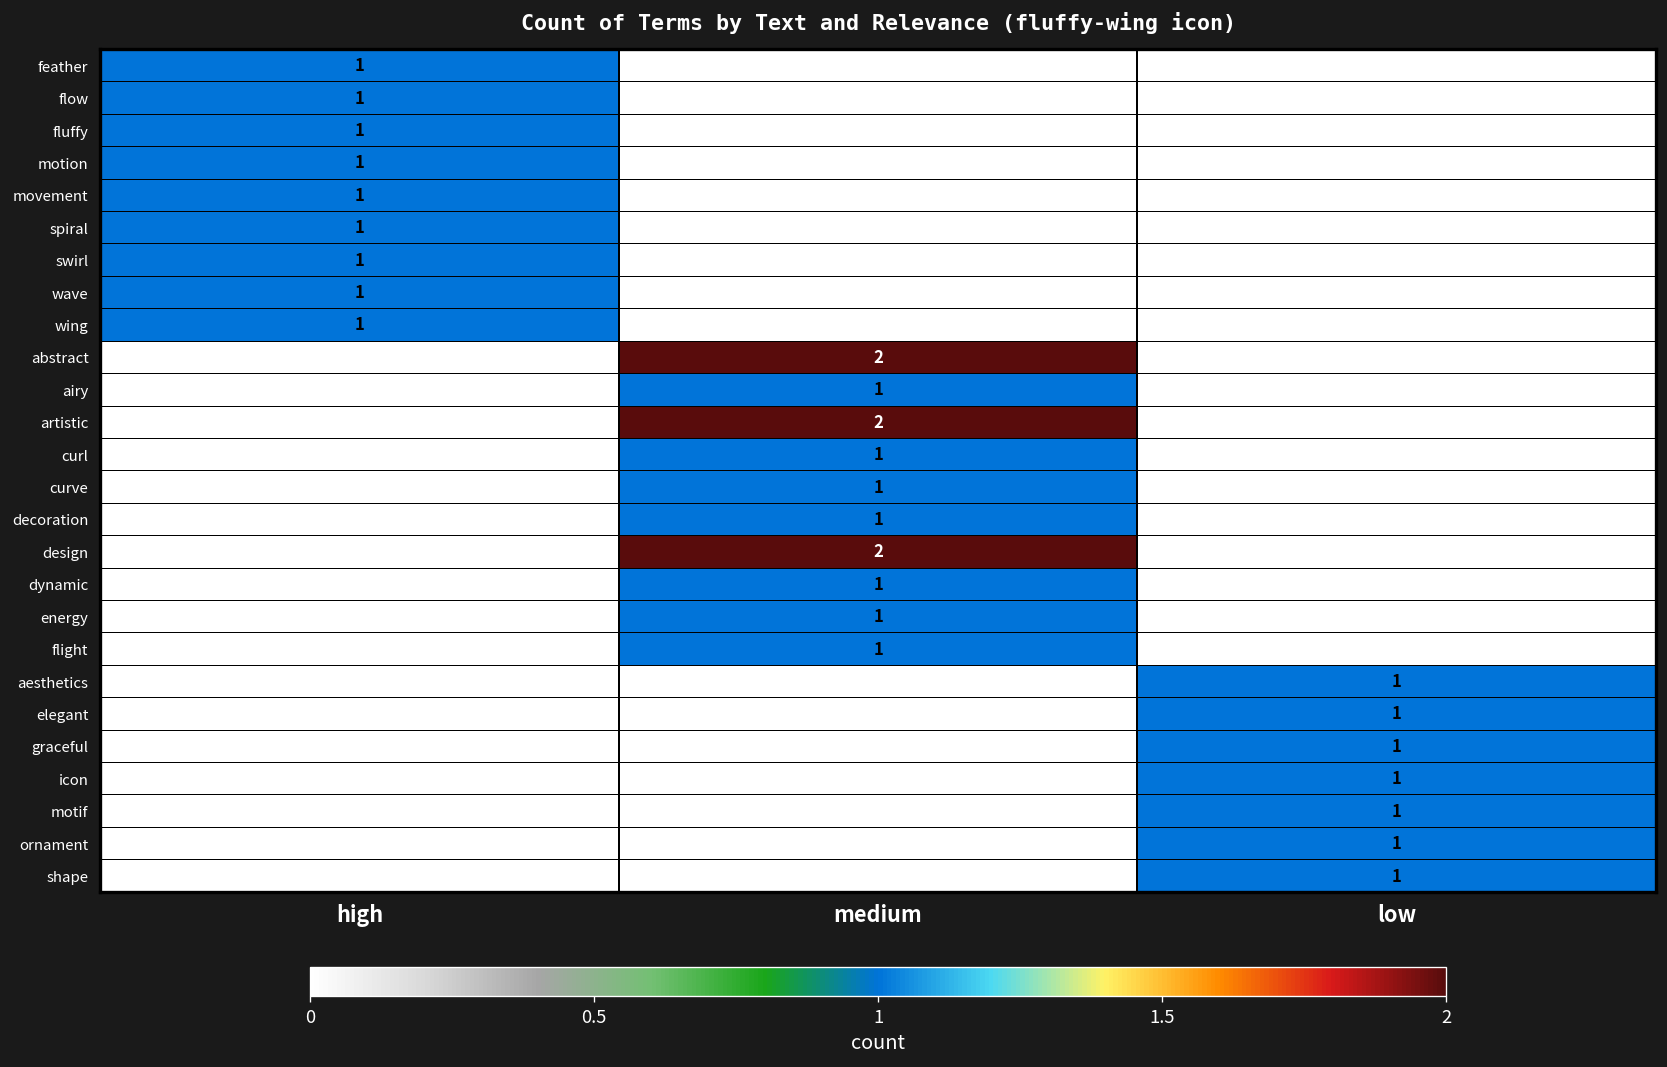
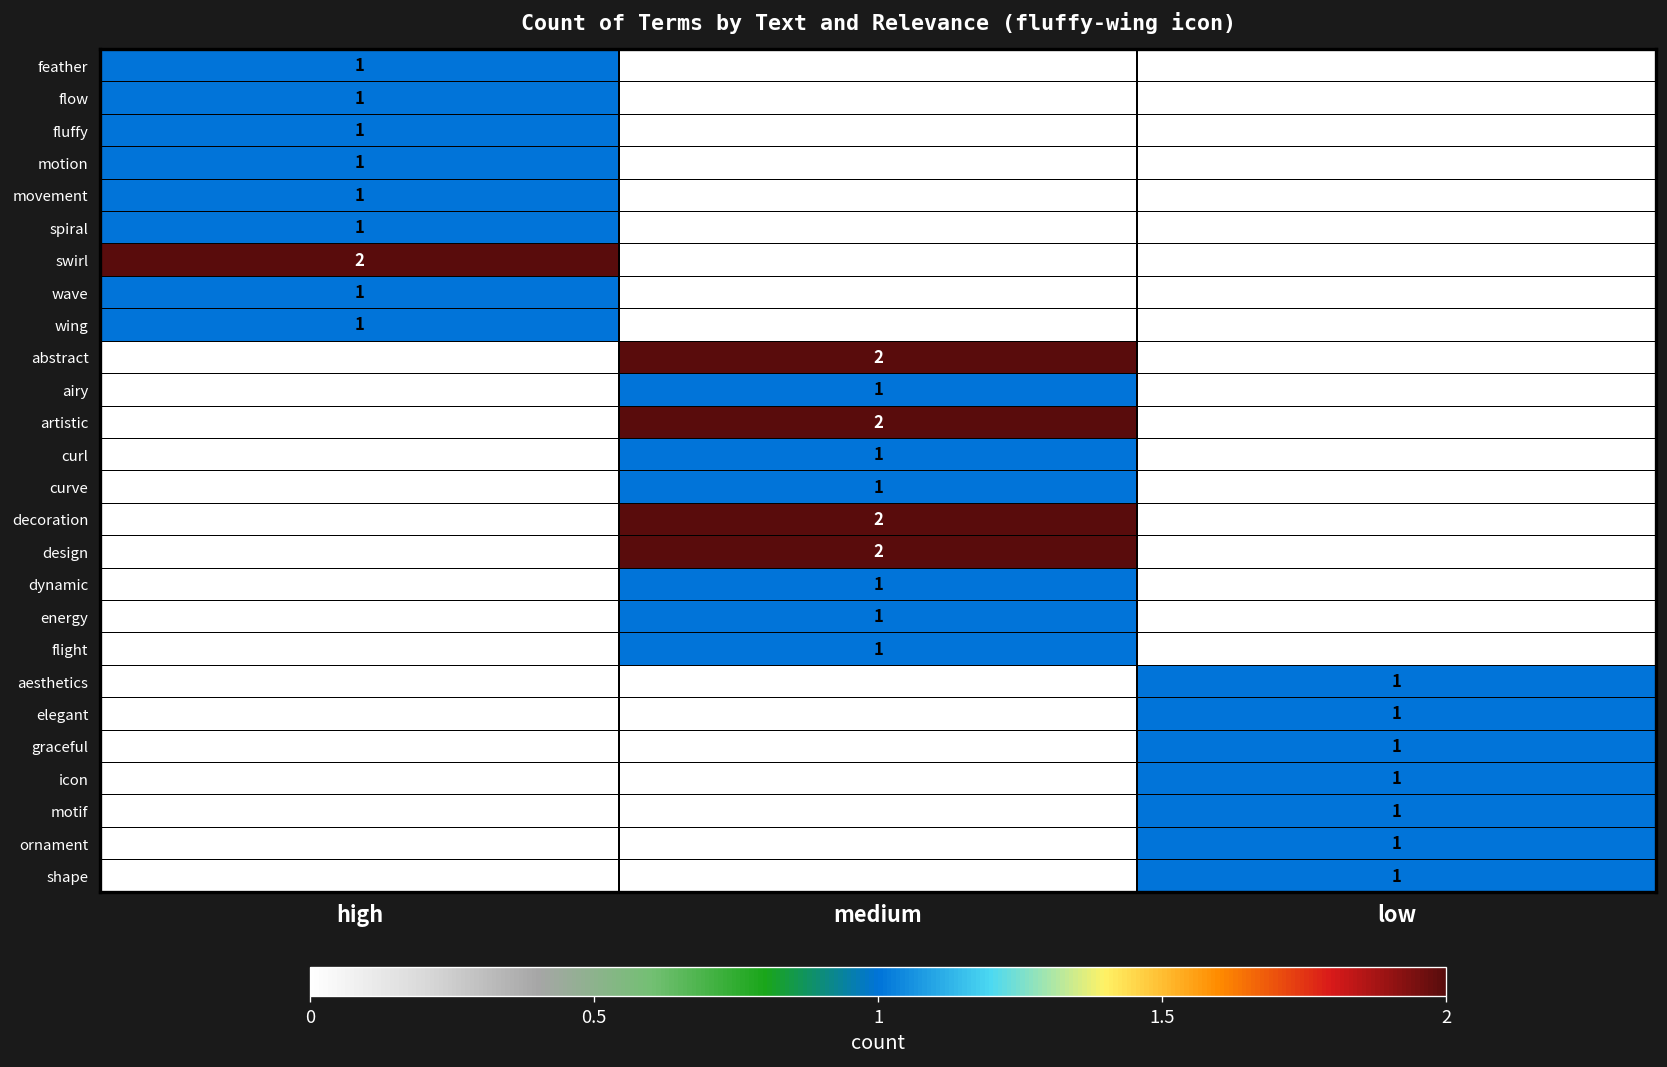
  {
    "feather": {
      "high": 1
    },
    "flow": {
      "high": 1
    },
    "fluffy": {
      "high": 1
    },
    "motion": {
      "high": 1
    },
    "movement": {
      "high": 1
    },
    "spiral": {
      "high": 1
    },
    "swirl": {
-     "high": 1
+     "high": 2
    },
    "wave": {
      "high": 1
    },
    "wing": {
      "high": 1
    },
    "abstract": {
      "medium": 2
    },
    "airy": {
      "medium": 1
    },
    "artistic": {
      "medium": 2
    },
    "curl": {
      "medium": 1
    },
    "curve": {
      "medium": 1
    },
    "decoration": {
-     "medium": 1
+     "medium": 2
    },
    "design": {
      "medium": 2
    },
    "dynamic": {
      "medium": 1
    },
    "energy": {
      "medium": 1
    },
    "flight": {
      "medium": 1
    },
    "aesthetics": {
      "low": 1
    },
    "elegant": {
      "low": 1
    },
    "graceful": {
      "low": 1
    },
    "icon": {
      "low": 1
    },
    "motif": {
      "low": 1
    },
    "ornament": {
      "low": 1
    },
    "shape": {
      "low": 1
    }
  }
